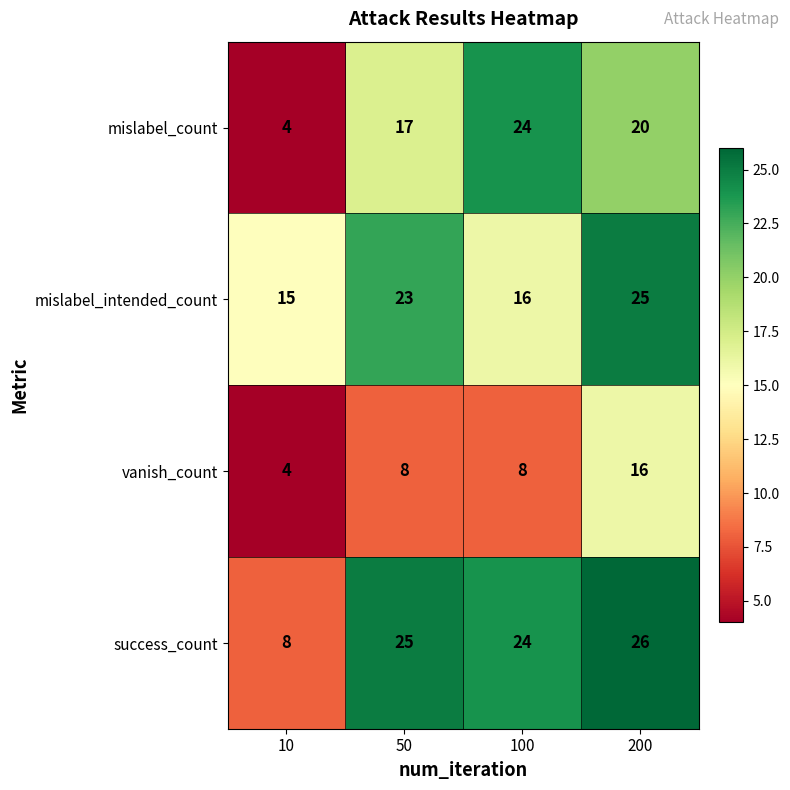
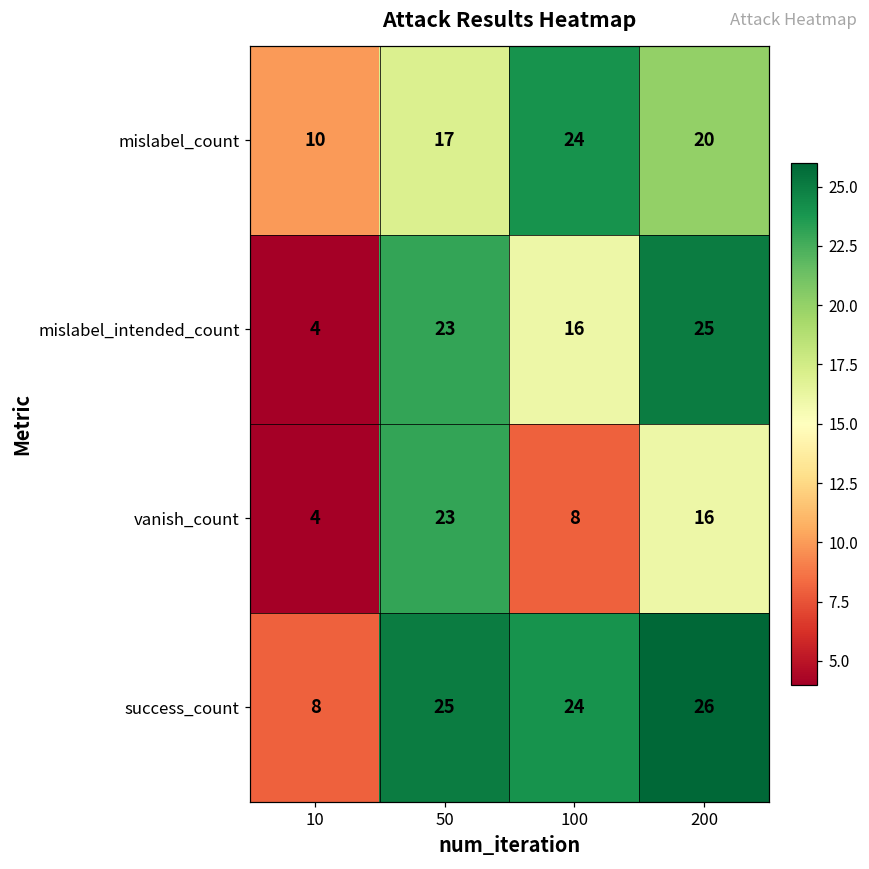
  {
    "mislabel_count": {
-     "10": 4,
+     "10": 10,
      "50": 17,
      "100": 24,
      "200": 20
    },
    "mislabel_intended_count": {
-     "10": 15,
+     "10": 4,
      "50": 23,
      "100": 16,
      "200": 25
    },
    "vanish_count": {
      "10": 4,
-     "50": 8,
+     "50": 23,
      "100": 8,
      "200": 16
    },
    "success_count": {
      "10": 8,
      "50": 25,
      "100": 24,
      "200": 26
    }
  }
